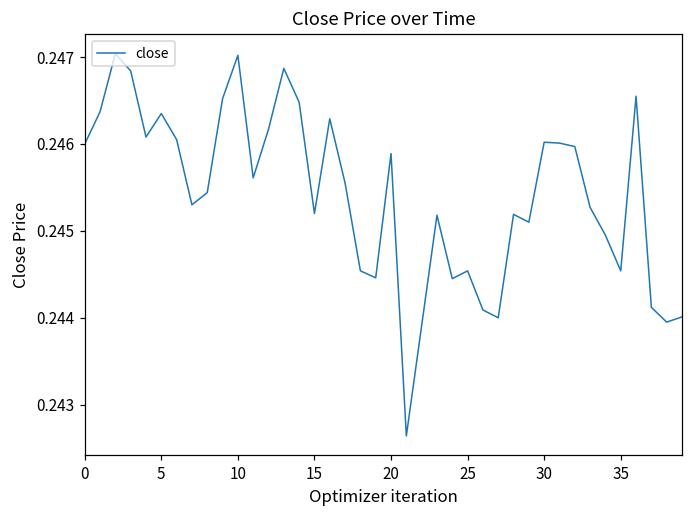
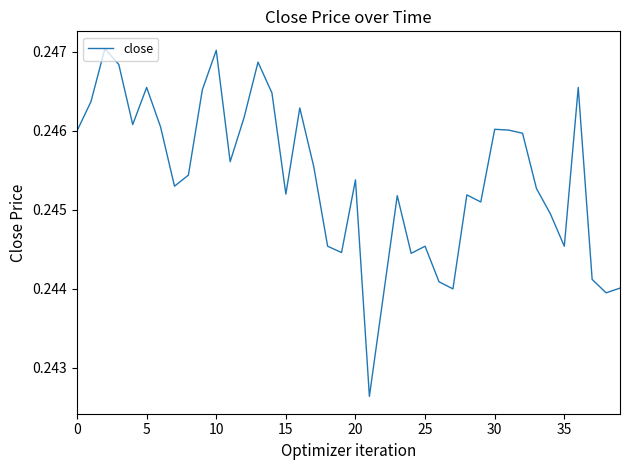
  {
    "0": 0.2460,
-   "5": 0.2464,
+   "5": 0.2466,
    "10": 0.2470,
    "15": 0.2452,
-   "20": 0.2459,
+   "20": 0.2454,
    "25": 0.2445,
    "30": 0.2460,
    "35": 0.2445
  }
